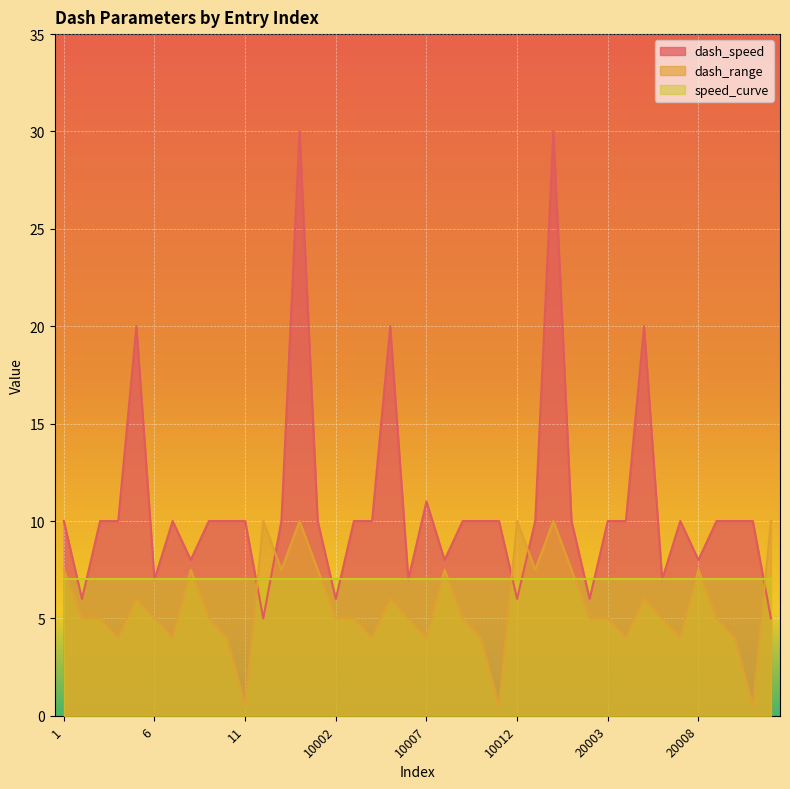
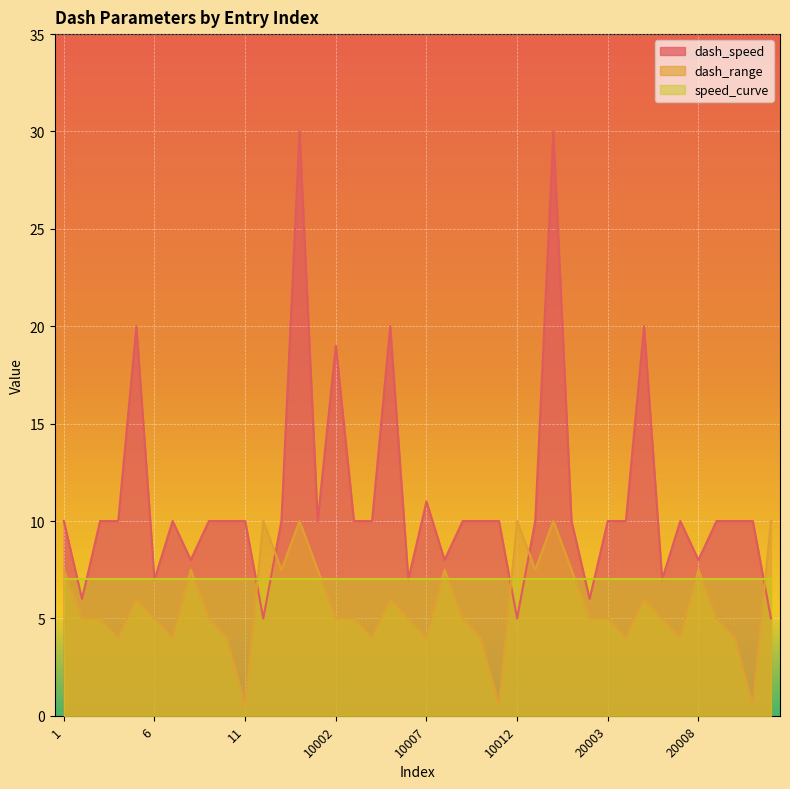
  {
    "dash_speed": {
-     "10002": 6,
+     "10002": 19,
      "10007": 11,
-     "10012": 6,
+     "10012": 5,
      "20003": 10,
      "20008": 8
    }
  }
